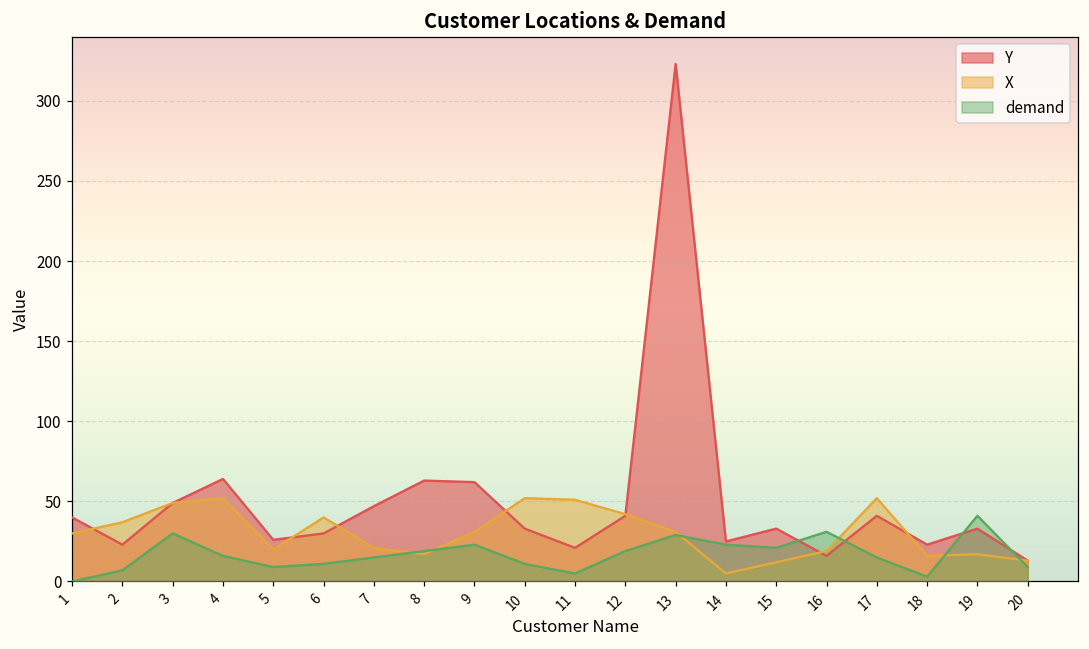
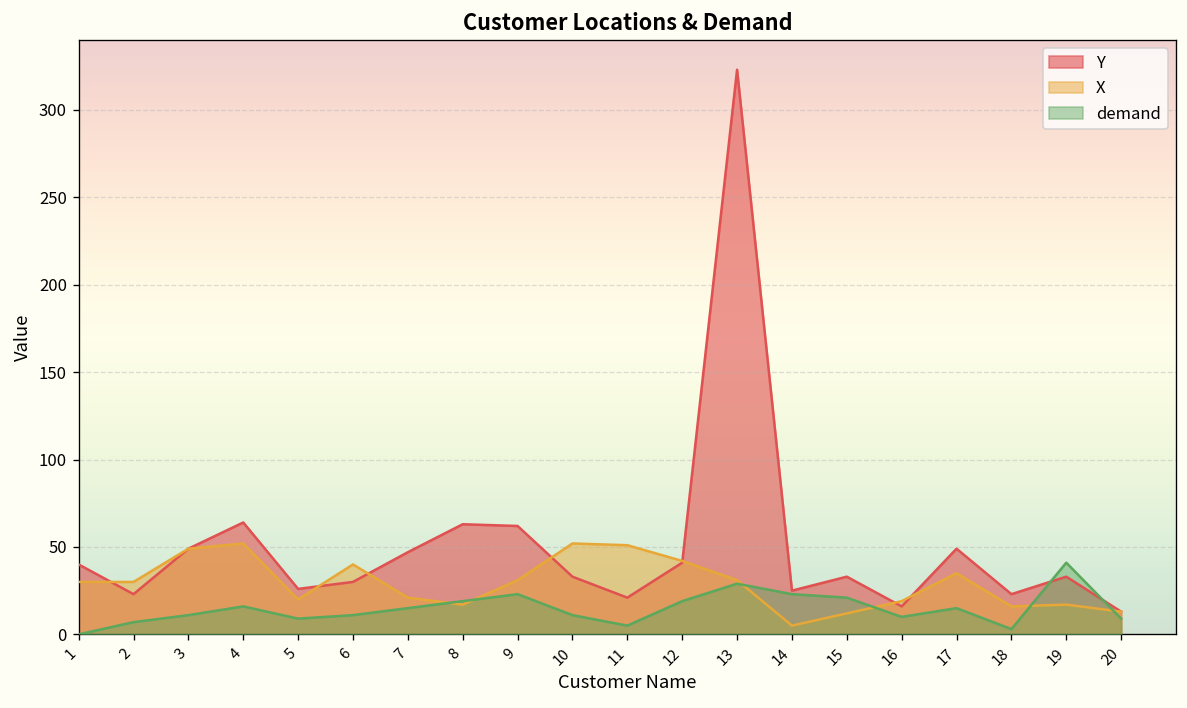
  {
    "Y": {
      "1": 40,
      "2": 23,
      "4": 64,
      "5": 26,
      "6": 30,
      "7": 47,
      "8": 63,
      "9": 62,
      "10": 33,
      "11": 21,
      "13": 323,
      "14": 25,
      "15": 33,
      "16": 16,
-     "17": 41,
+     "17": 49,
      "18": 23,
      "19": 33
    },
    "X": {
      "1": 30,
-     "2": 37,
+     "2": 30,
      "4": 52,
      "5": 20,
      "6": 40,
      "7": 21,
      "8": 17,
      "9": 31,
      "10": 52,
      "11": 51,
      "13": 31,
      "14": 5,
      "15": 12,
      "16": 19,
-     "17": 52,
+     "17": 35,
      "18": 16,
      "19": 17
    },
    "demand": {
      "1": 0,
      "2": 7,
-     "3": 30,
+     "3": 11,
      "4": 16,
      "5": 9,
      "6": 11,
      "7": 15,
      "8": 19,
      "9": 23,
      "10": 11,
      "11": 5,
      "12": 19,
      "13": 29,
      "14": 23,
      "15": 21,
-     "16": 31,
+     "16": 10,
      "17": 15,
      "18": 3,
      "19": 41,
      "20": 9
    }
  }
